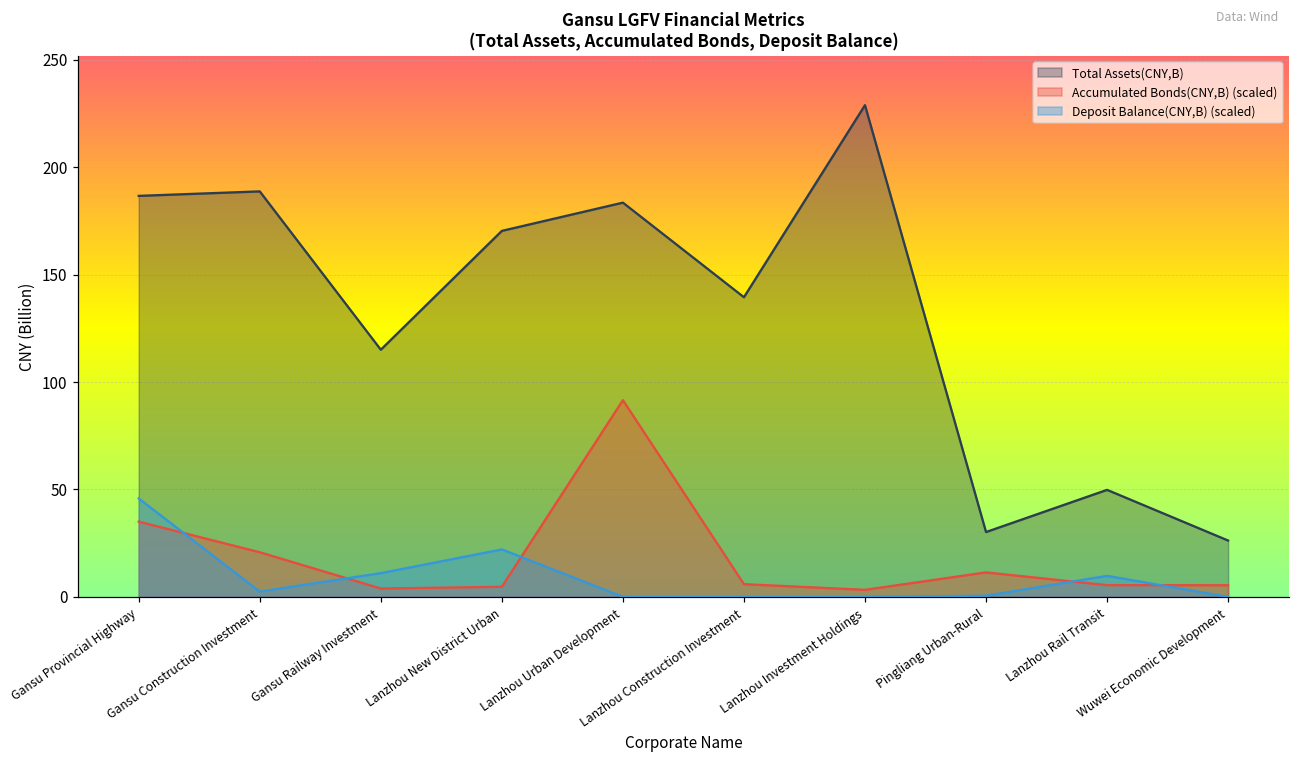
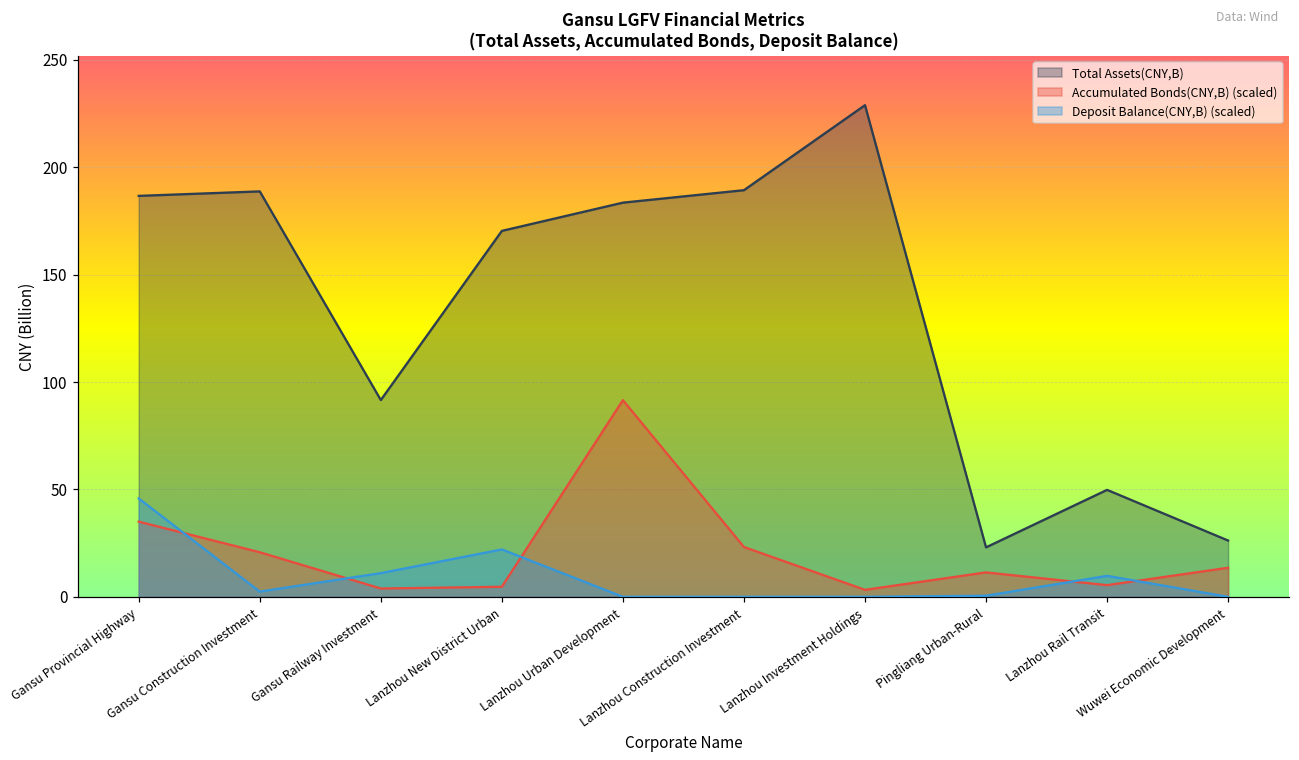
  {
    "Total Assets(CNY,B)": {
      "Gansu Provincial Highway": 187,
      "Gansu Construction Investment": 189,
-     "Gansu Railway Investment": 115,
+     "Gansu Railway Investment": 92,
      "Lanzhou New District Urban": 170,
      "Lanzhou Urban Development": 183,
-     "Lanzhou Construction Investment": 139,
+     "Lanzhou Construction Investment": 189,
      "Lanzhou Investment Holdings": 229,
-     "Pingliang Urban-Rural": 30,
+     "Pingliang Urban-Rural": 23,
      "Lanzhou Rail Transit": 50,
      "Wuwei Economic Development": 26
    },
    "Accumulated Bonds(CNY,B) (scaled)": {
      "Gansu Provincial Highway": 35,
      "Gansu Construction Investment": 21,
      "Gansu Railway Investment": 4,
      "Lanzhou New District Urban": 5,
      "Lanzhou Urban Development": 92,
-     "Lanzhou Construction Investment": 6,
+     "Lanzhou Construction Investment": 23,
      "Lanzhou Investment Holdings": 3,
      "Pingliang Urban-Rural": 11,
      "Lanzhou Rail Transit": 5,
-     "Wuwei Economic Development": 5
+     "Wuwei Economic Development": 14
    },
    "Deposit Balance(CNY,B) (scaled)": {
      "Gansu Provincial Highway": 46,
      "Gansu Construction Investment": 2,
      "Gansu Railway Investment": 11,
      "Lanzhou New District Urban": 22,
      "Lanzhou Urban Development": 0,
      "Lanzhou Construction Investment": 0,
      "Lanzhou Investment Holdings": 0,
      "Pingliang Urban-Rural": 1,
      "Lanzhou Rail Transit": 10,
      "Wuwei Economic Development": 0
    }
  }
